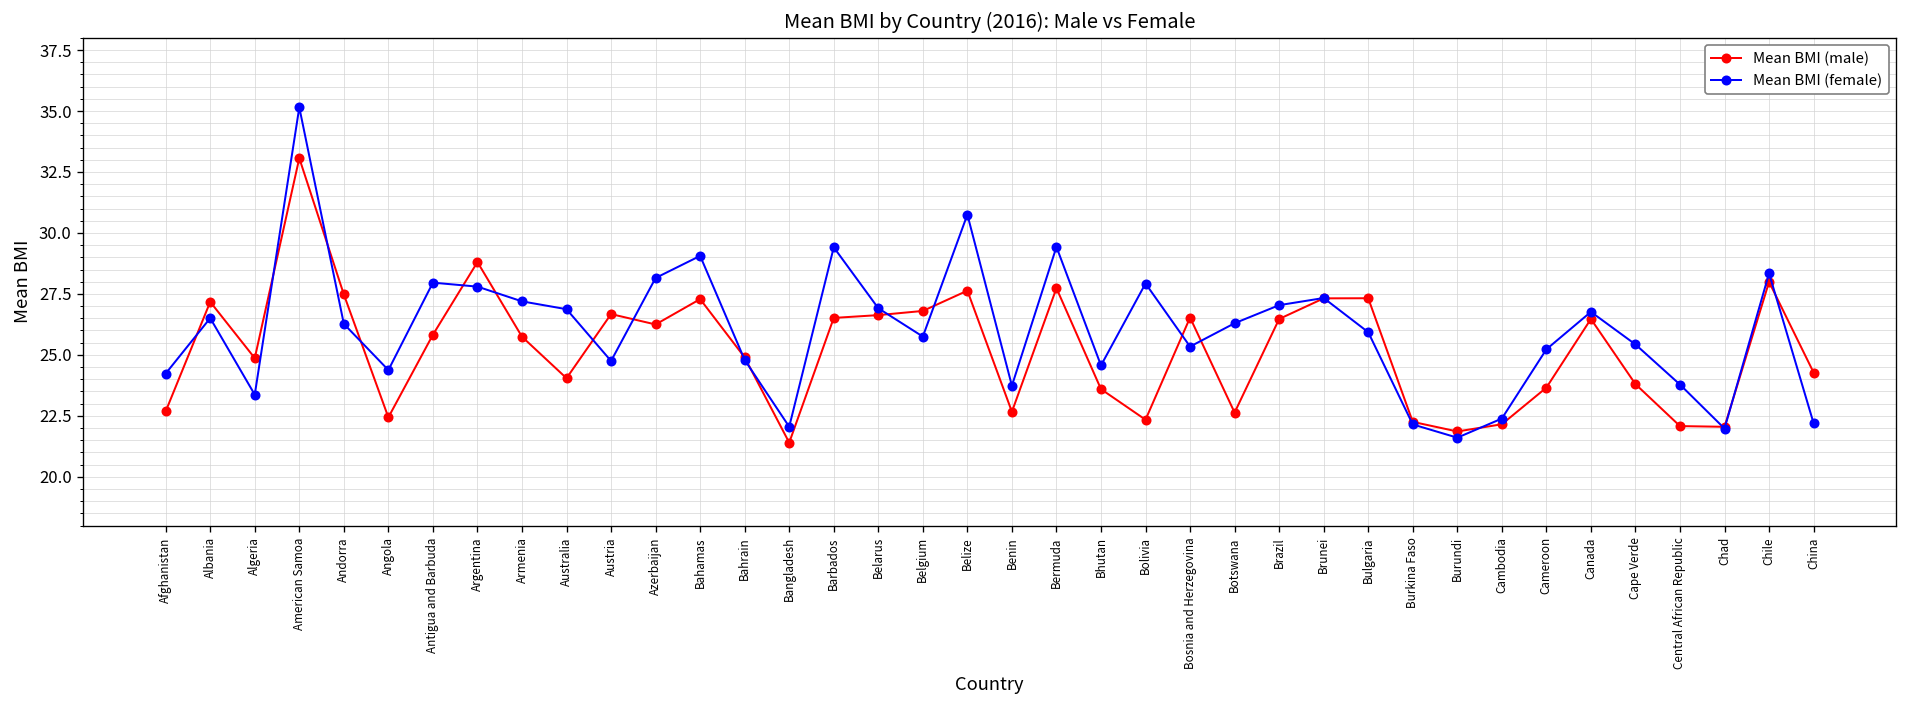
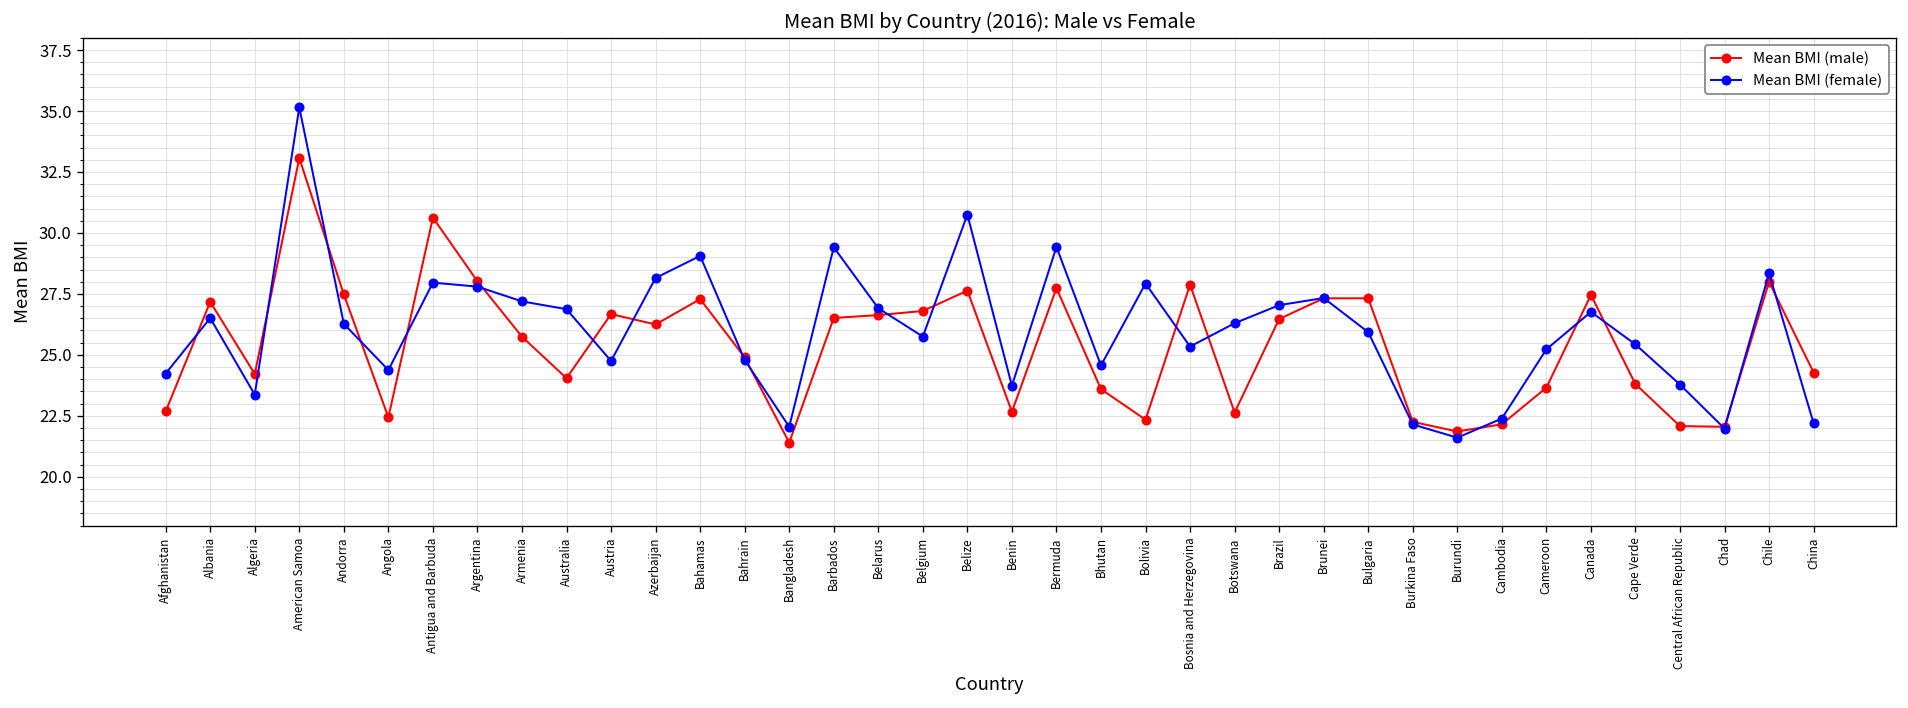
  {
    "Mean BMI (male)": {
      "Afghanistan": 22.7,
      "Albania": 27.2,
-     "Algeria": 24.9,
+     "Algeria": 24.2,
      "American Samoa": 33.1,
      "Andorra": 27.5,
      "Angola": 22.4,
-     "Antigua and Barbuda": 25.8,
-     "Argentina": 28.8,
+     "Antigua and Barbuda": 30.6,
+     "Argentina": 28.0,
      "Armenia": 25.7,
      "Australia": 24.0,
      "Austria": 26.7,
      "Azerbaijan": 26.2,
      "Bahamas": 27.3,
      "Bangladesh": 21.4,
      "Barbados": 26.5,
      "Belarus": 26.6,
      "Belgium": 26.8,
      "Belize": 27.6,
      "Benin": 22.7,
      "Bermuda": 27.7,
      "Bhutan": 23.6,
      "Bolivia": 22.3,
-     "Bosnia and Herzegovina": 26.5,
+     "Bosnia and Herzegovina": 27.9,
      "Botswana": 22.6,
      "Brazil": 26.5,
      "Bulgaria": 27.3,
      "Burundi": 21.9,
      "Cambodia": 22.2,
      "Cameroon": 23.7,
-     "Canada": 26.5,
+     "Canada": 27.5,
      "Cape Verde": 23.8,
      "Central African Republic": 22.1,
      "Chile": 28.0,
      "China": 24.3
    },
    "Mean BMI (female)": {
      "Afghanistan": 24.2,
      "Albania": 26.5,
      "Algeria": 23.4,
      "American Samoa": 35.1,
      "Andorra": 26.3,
      "Angola": 24.4,
      "Antigua and Barbuda": 28.0,
      "Argentina": 27.8,
      "Armenia": 27.2,
      "Australia": 26.9,
      "Austria": 24.7,
      "Azerbaijan": 28.2,
      "Bahamas": 29.1,
      "Bangladesh": 22.1,
      "Barbados": 29.4,
      "Belarus": 26.9,
      "Belgium": 25.7,
      "Belize": 30.8,
      "Benin": 23.7,
      "Bermuda": 29.4,
      "Bhutan": 24.6,
      "Bolivia": 27.9,
      "Bosnia and Herzegovina": 25.3,
      "Botswana": 26.3,
      "Brazil": 27.0,
      "Bulgaria": 25.9,
      "Burundi": 21.6,
      "Cambodia": 22.4,
      "Cameroon": 25.2,
      "Canada": 26.8,
      "Cape Verde": 25.4,
      "Central African Republic": 23.8,
      "Chile": 28.3,
      "China": 22.2
    }
  }
